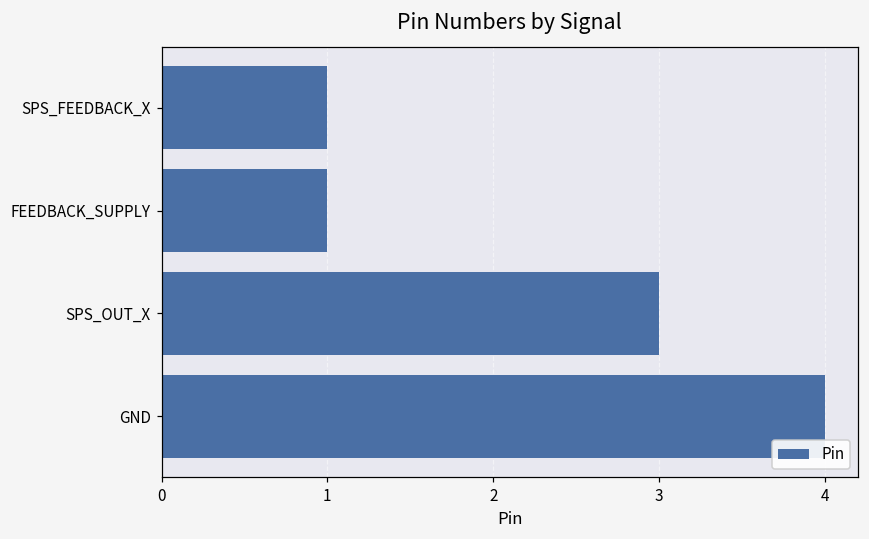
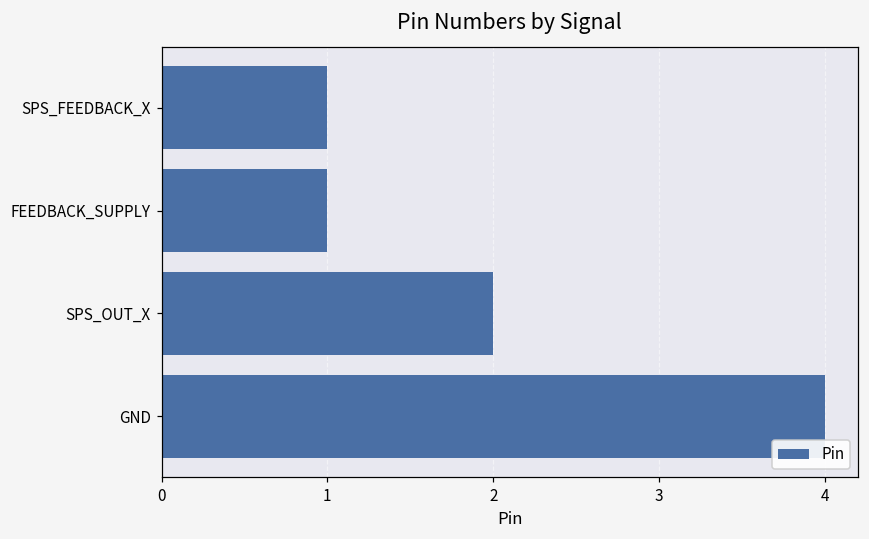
  {
    "SPS_FEEDBACK_X": 1,
    "FEEDBACK_SUPPLY": 1,
-   "SPS_OUT_X": 3,
+   "SPS_OUT_X": 2,
    "GND": 4
  }
